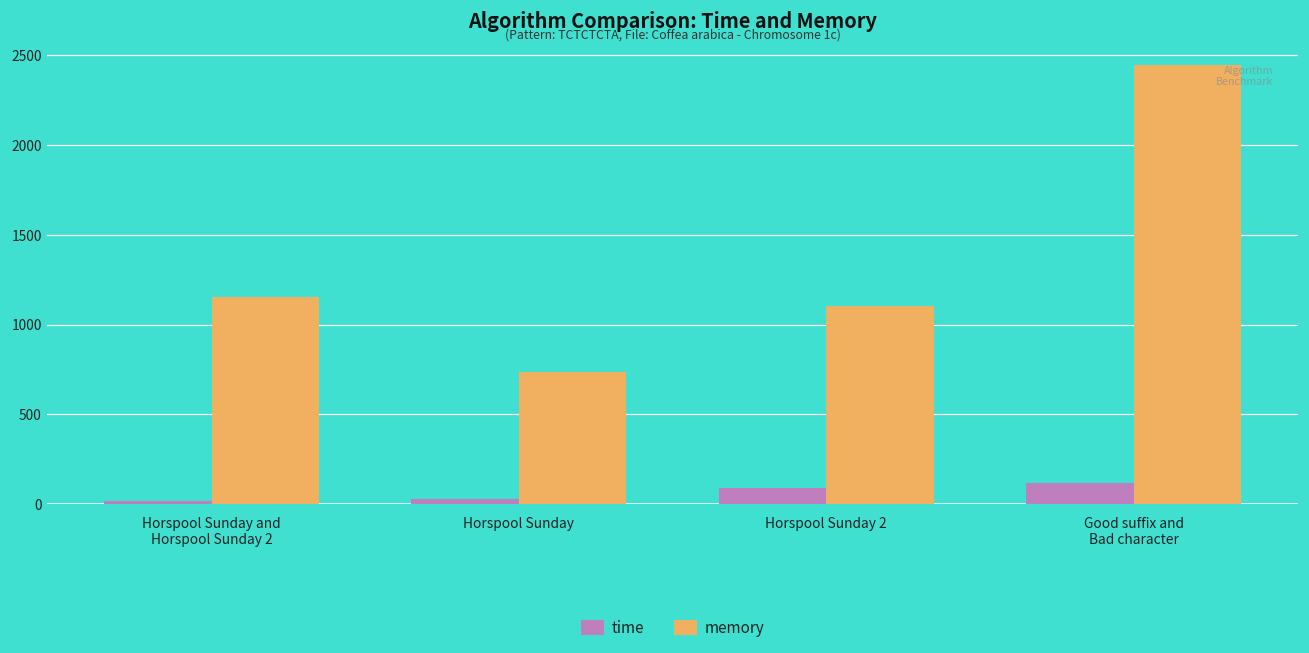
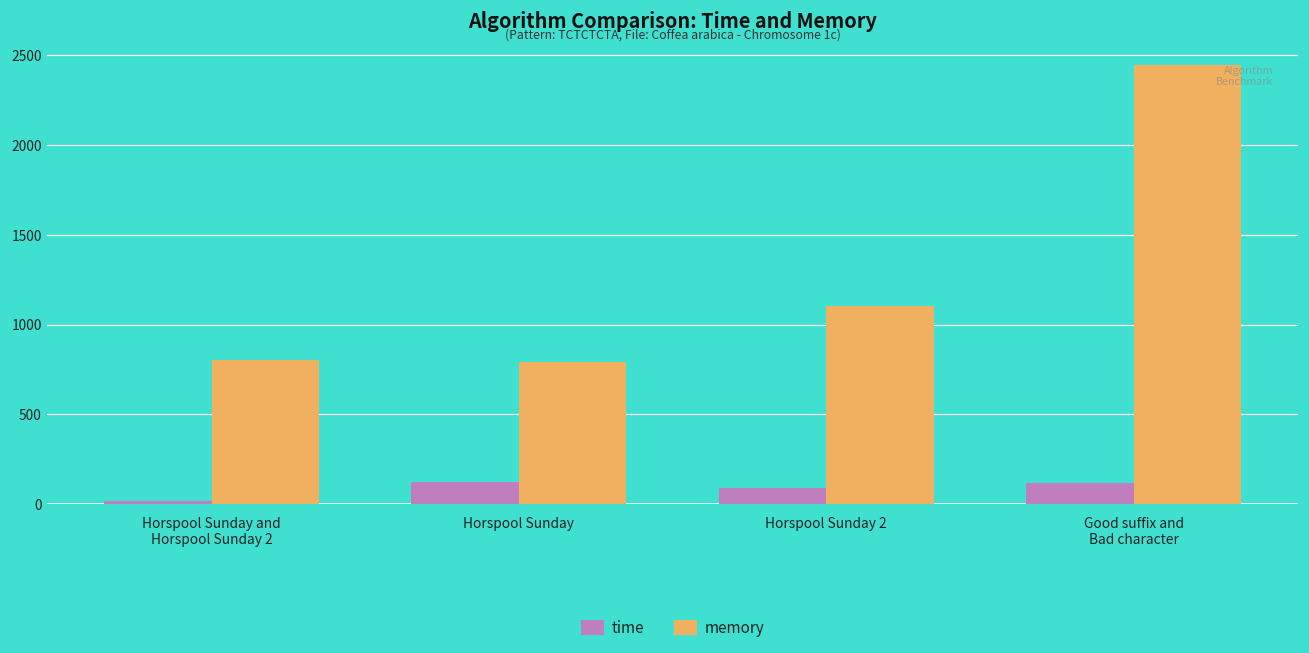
  {
    "time": {
      "Horspool Sunday and Horspool Sunday 2": 20,
-     "Horspool Sunday": 30,
+     "Horspool Sunday": 120,
      "Horspool Sunday 2": 90,
      "Good suffix and Bad character": 120
    },
    "memory": {
-     "Horspool Sunday and Horspool Sunday 2": 1150,
-     "Horspool Sunday": 740,
+     "Horspool Sunday and Horspool Sunday 2": 800,
+     "Horspool Sunday": 790,
      "Horspool Sunday 2": 1100,
      "Good suffix and Bad character": 2450
    }
  }
